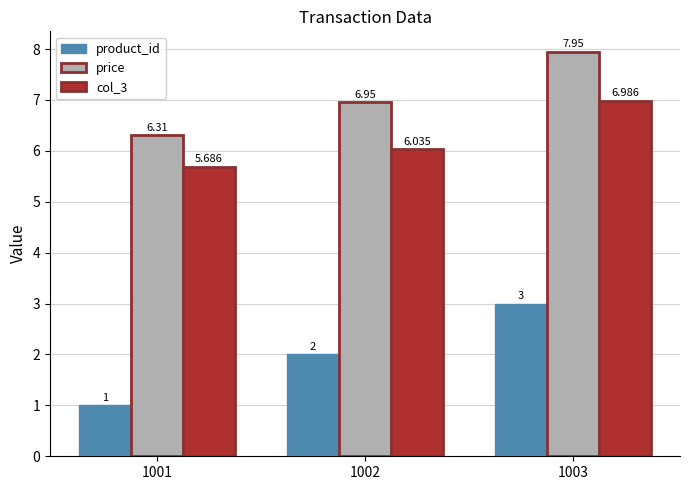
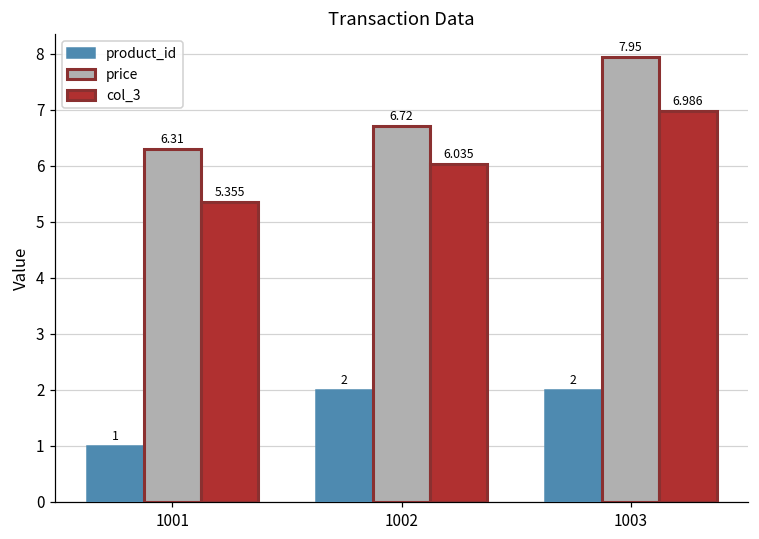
  {
    "product_id": {
      "1001": 1,
      "1002": 2,
-     "1003": 3
+     "1003": 2
    },
    "price": {
      "1001": 6.31,
-     "1002": 6.95,
+     "1002": 6.72,
      "1003": 7.95
    },
    "col_3": {
-     "1001": 5.686,
+     "1001": 5.355,
      "1002": 6.035,
      "1003": 6.986
    }
  }
